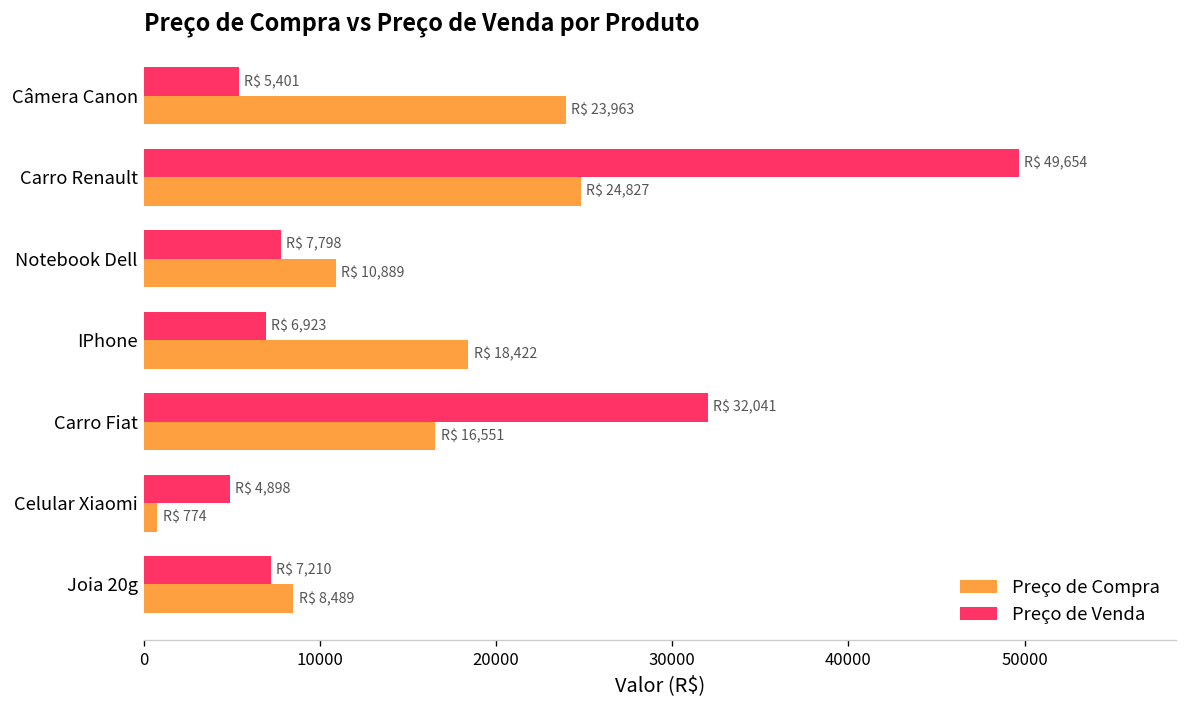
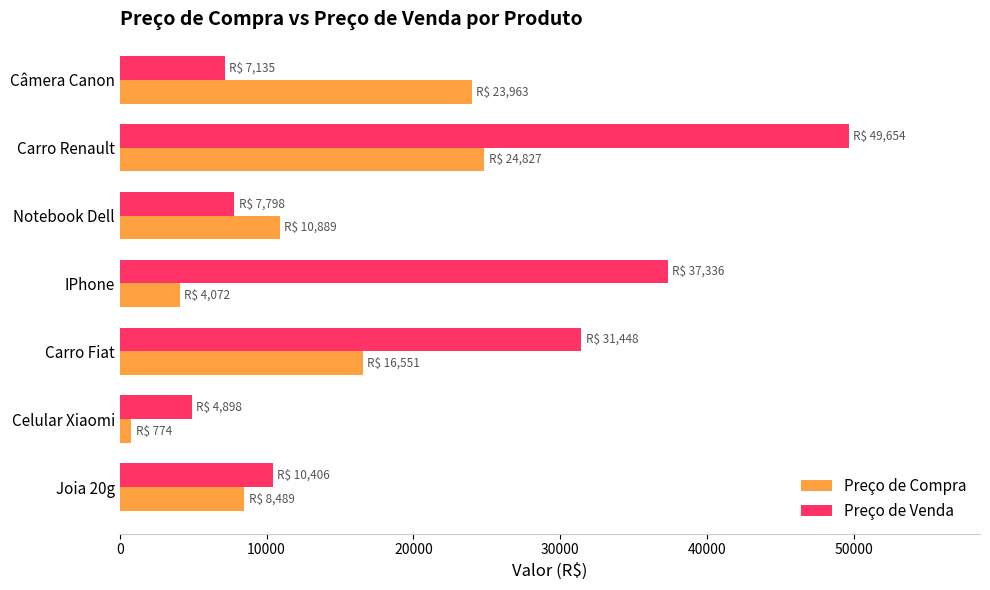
  {
    "Preço de Compra": {
      "Câmera Canon": "23,963",
      "Carro Renault": "24,827",
      "Notebook Dell": "10,889",
-     "IPhone": "18,422",
+     "IPhone": "4,072",
      "Carro Fiat": "16,551",
      "Celular Xiaomi": "774",
      "Joia 20g": "8,489"
    },
    "Preço de Venda": {
-     "Câmera Canon": "5,401",
+     "Câmera Canon": "7,135",
      "Carro Renault": "49,654",
      "Notebook Dell": "7,798",
-     "IPhone": "6,923",
-     "Carro Fiat": "32,041",
+     "IPhone": "37,336",
+     "Carro Fiat": "31,448",
      "Celular Xiaomi": "4,898",
-     "Joia 20g": "7,210"
+     "Joia 20g": "10,406"
    }
  }
